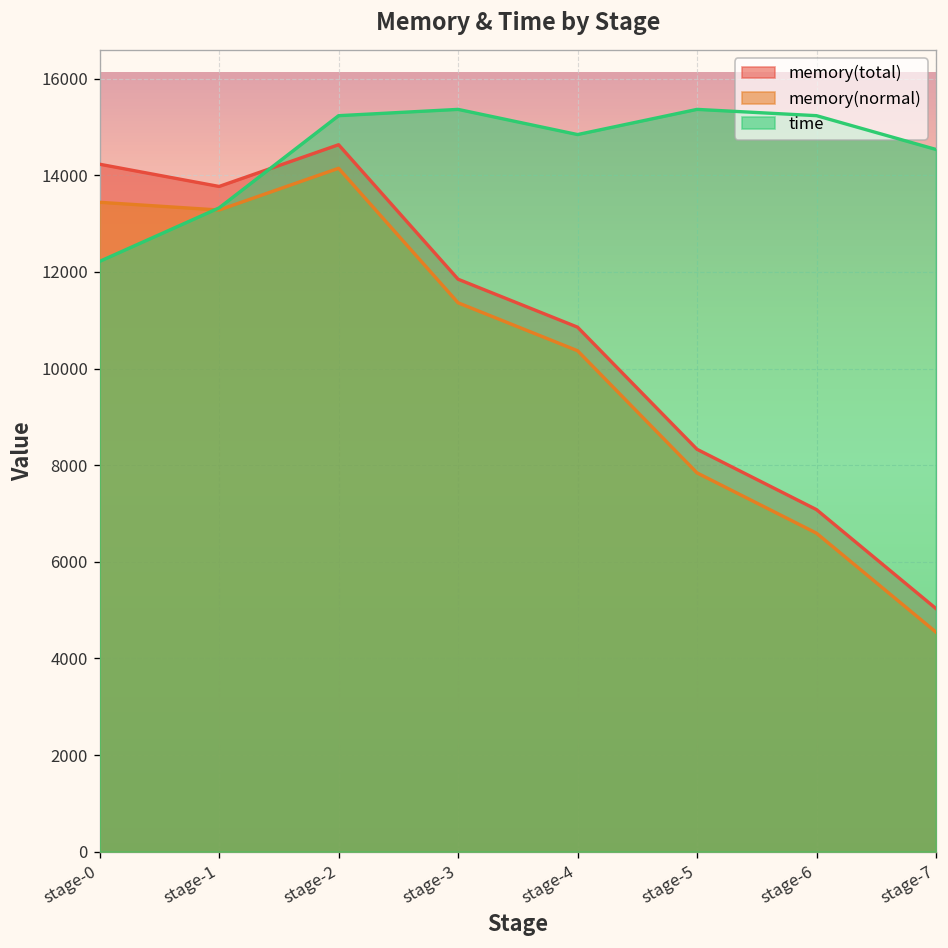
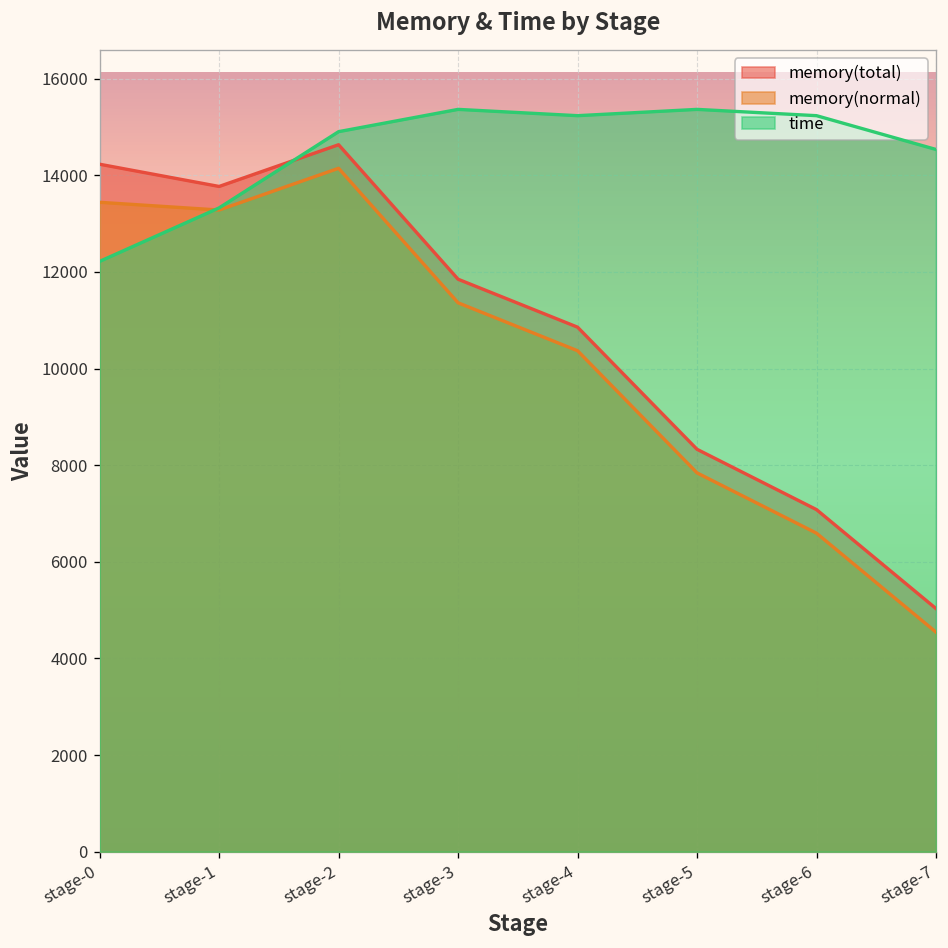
  {
    "time": {
      "stage-0": 12200,
-     "stage-2": 15200,
+     "stage-2": 14900,
      "stage-3": 15400,
-     "stage-4": 14800,
+     "stage-4": 15200,
      "stage-5": 15400,
      "stage-7": 14500
    }
  }
